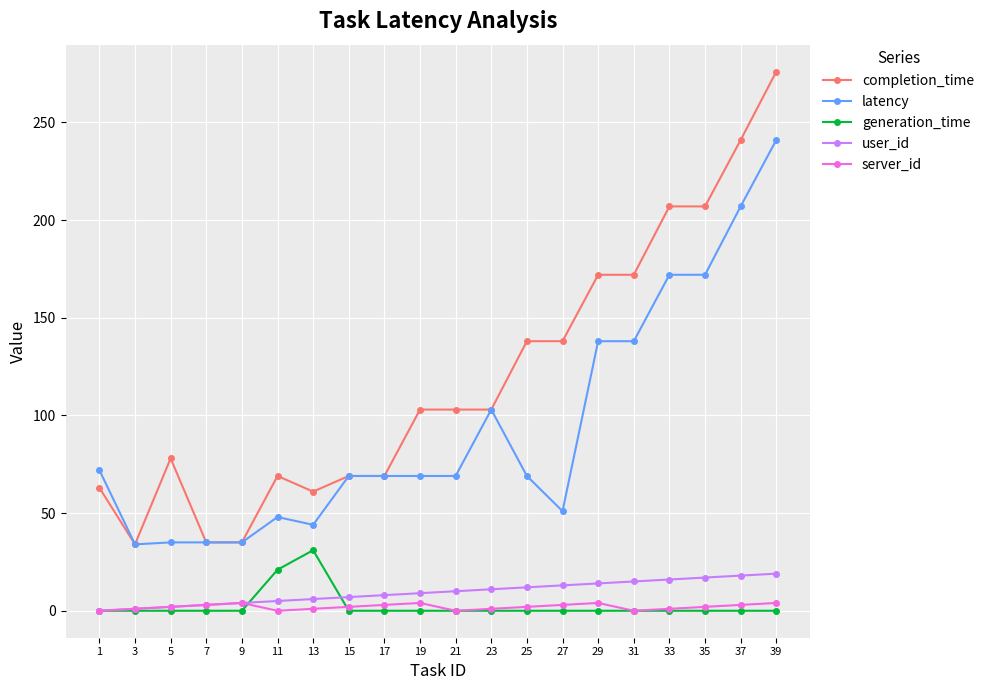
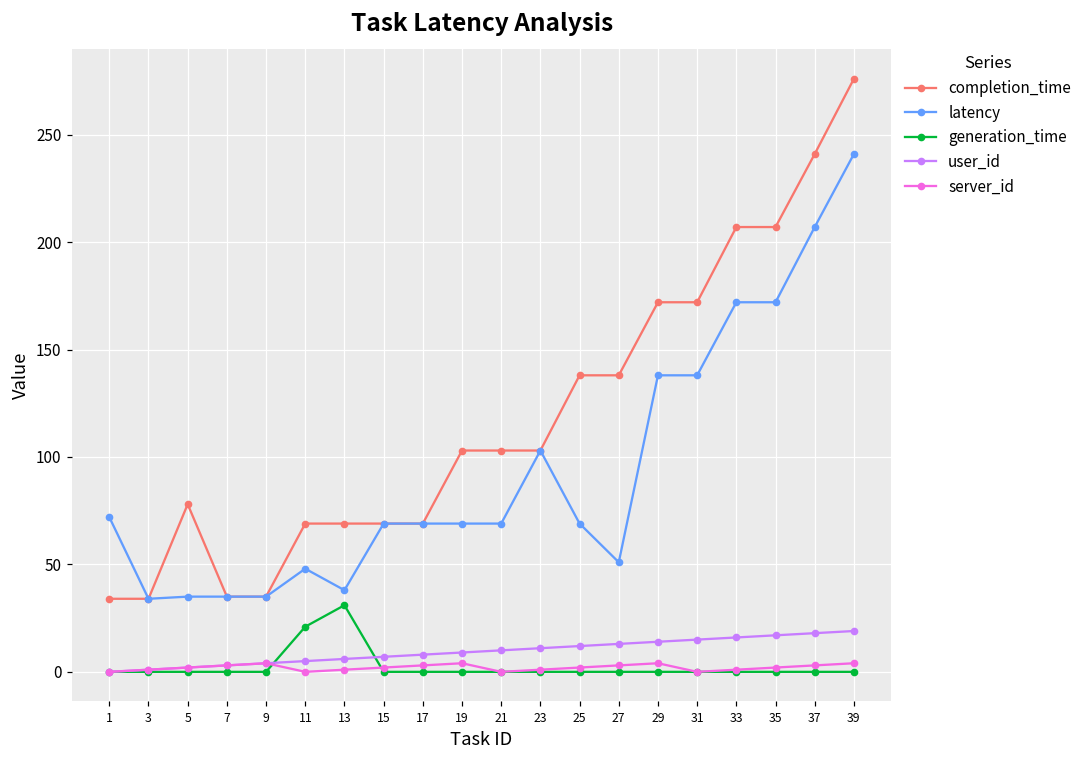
  {
    "completion_time": {
-     "1": 63,
+     "1": 34,
      "5": 78,
      "11": 69,
-     "13": 61,
+     "13": 69,
      "19": 103,
      "21": 103,
      "25": 138,
      "27": 138,
      "29": 172,
      "31": 172,
      "33": 207,
      "35": 207,
      "37": 241,
      "39": 276
    },
    "latency": {
      "1": 72,
      "5": 35,
      "11": 48,
-     "13": 44,
+     "13": 38,
      "19": 69,
      "21": 69,
      "25": 69,
      "27": 51,
      "29": 138,
      "31": 138,
      "33": 172,
      "35": 172,
      "37": 207,
      "39": 241
    },
    "generation_time": {
      "5": 0,
      "7": 0,
      "9": 0,
      "11": 21,
      "13": 31,
      "15": 0,
      "17": 0,
      "19": 0,
      "25": 0,
      "27": 0,
      "29": 0,
      "35": 0,
      "37": 0,
      "39": 0
    }
  }
